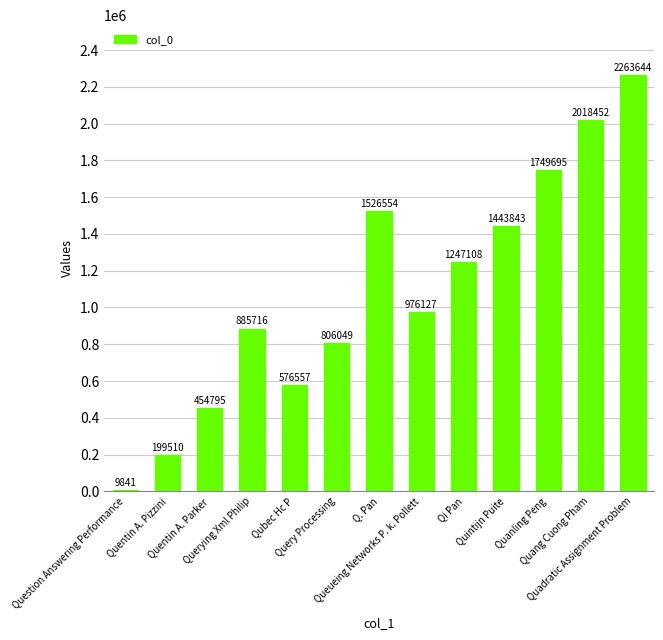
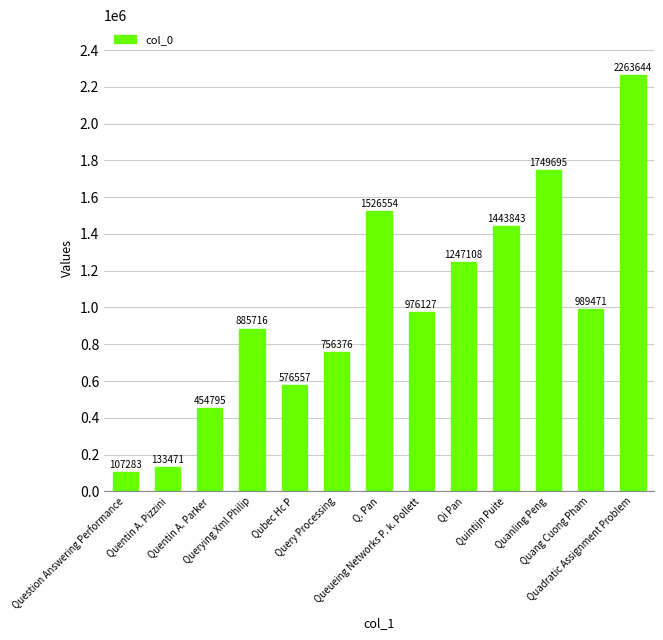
  {
-   "Question Answering Performance": 9841,
-   "Quentin A. Pizzini": 199510,
+   "Question Answering Performance": 107283,
+   "Quentin A. Pizzini": 133471,
    "Quentin A. Parker": 454795,
    "Querying Xml Philip": 885716,
    "Qubec Hc P": 576557,
-   "Query Processing": 806049,
+   "Query Processing": 756376,
    "Q. Pan": 1526554,
    "Queueing Networks P. k. Pollett": 976127,
    "Qi Pan": 1247108,
    "Quintijn Puite": 1443843,
    "Quanling Peng": 1749695,
-   "Quang Cuong Pham": 2018452,
+   "Quang Cuong Pham": 989471,
    "Quadratic Assignment Problem": 2263644
  }
